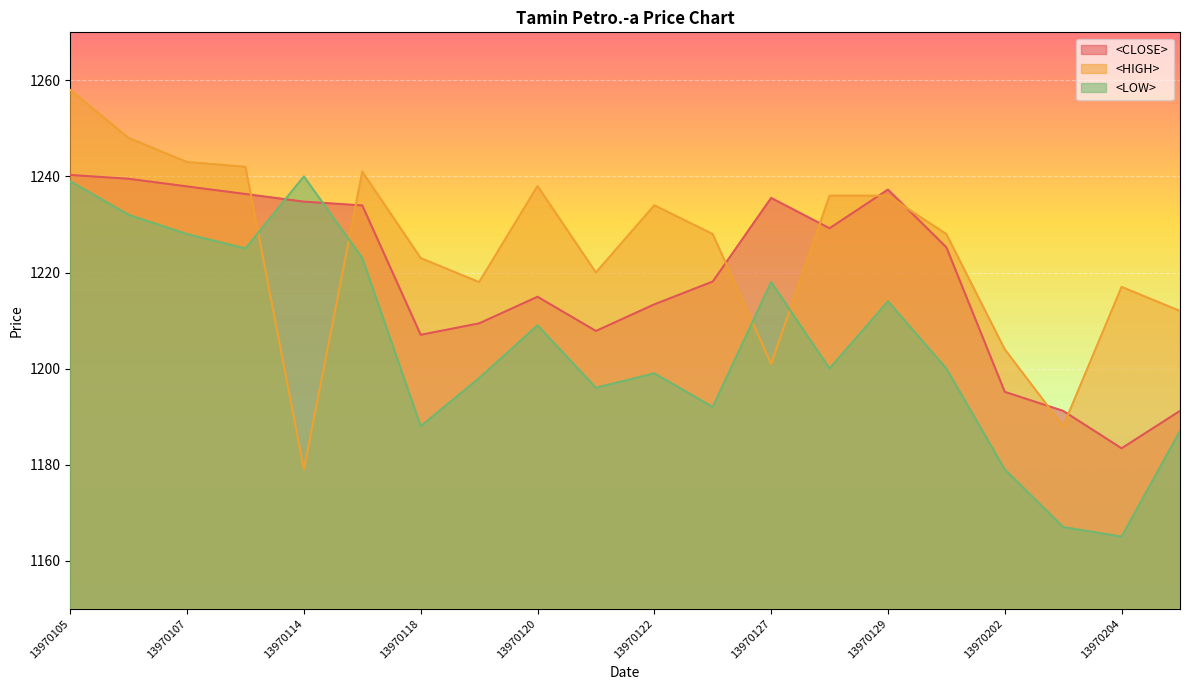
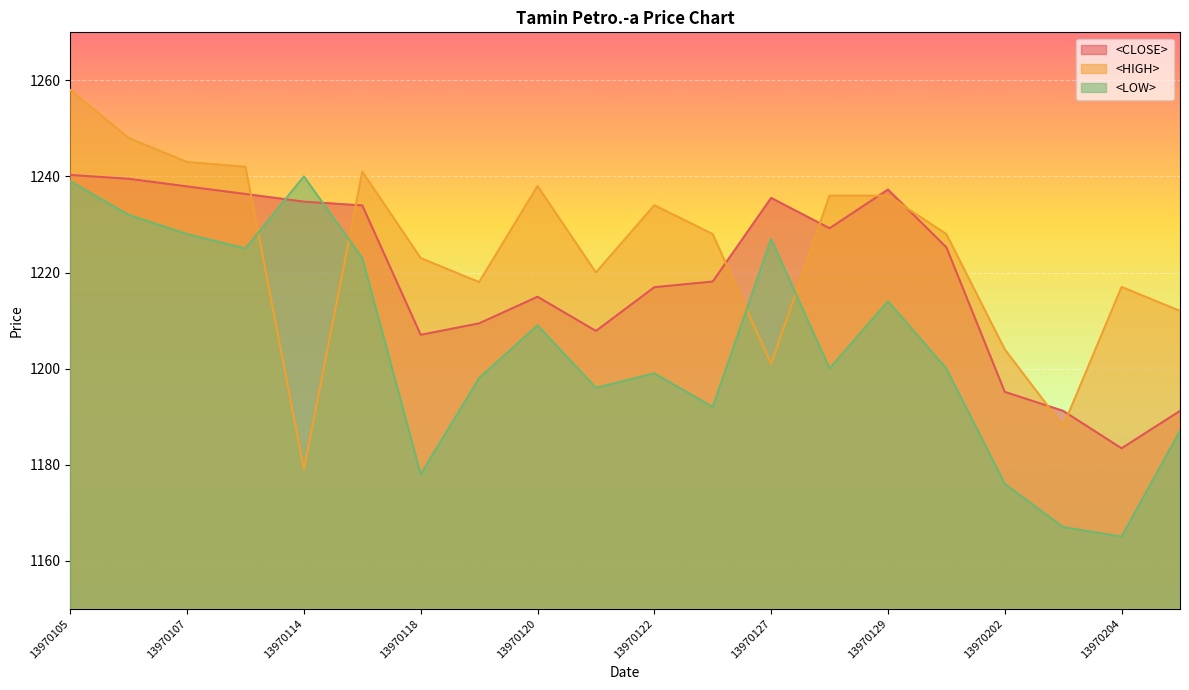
  {
    "<CLOSE>": {
      "13970105": 1240,
      "13970107": 1238,
      "13970114": 1235,
      "13970118": 1207,
      "13970120": 1215,
-     "13970122": 1213,
+     "13970122": 1217,
      "13970127": 1236,
      "13970129": 1237,
      "13970202": 1195,
      "13970204": 1183
    },
    "<HIGH>": {
      "13970105": 1258,
      "13970107": 1243,
      "13970114": 1179,
      "13970118": 1223,
      "13970120": 1238,
      "13970122": 1234,
      "13970127": 1201,
      "13970129": 1236,
      "13970202": 1204,
      "13970204": 1217
    },
    "<LOW>": {
      "13970105": 1239,
      "13970107": 1228,
      "13970114": 1240,
-     "13970118": 1188,
+     "13970118": 1178,
      "13970120": 1209,
      "13970122": 1199,
-     "13970127": 1218,
+     "13970127": 1227,
      "13970129": 1214,
-     "13970202": 1179,
+     "13970202": 1176,
      "13970204": 1165
    }
  }
